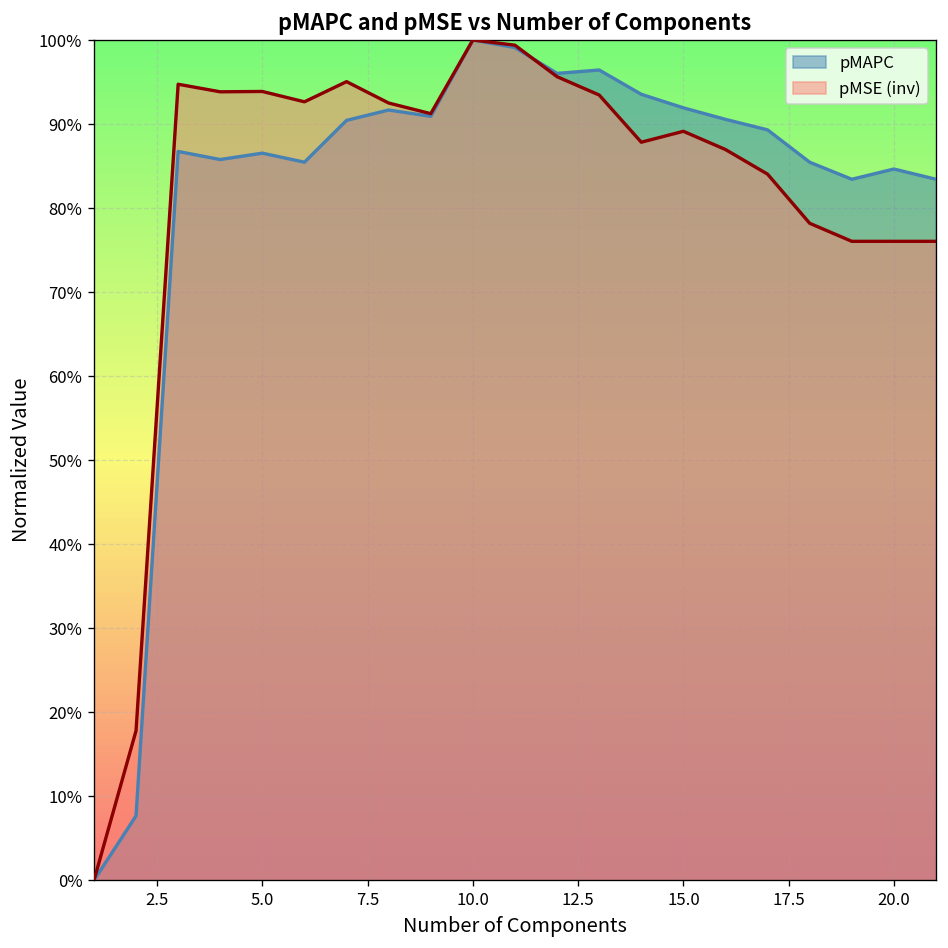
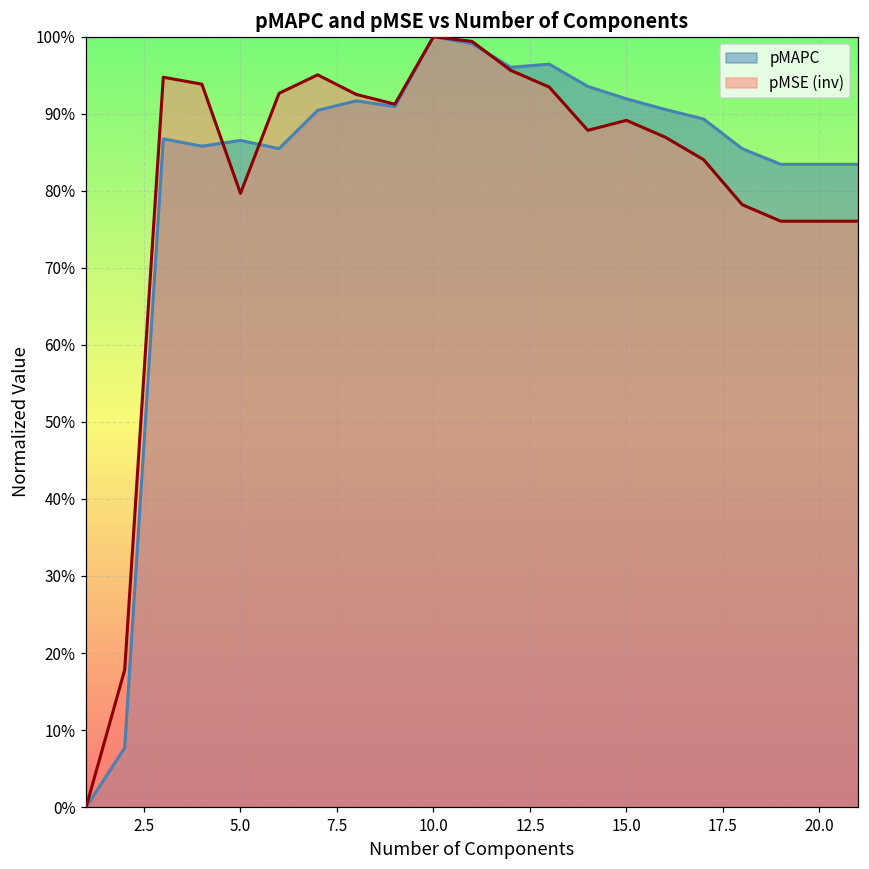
  {
    "pMAPC": {
      "5.0": "87%",
      "15.0": "92%",
-     "20.0": "85%"
+     "20.0": "83%"
    },
    "pMSE (inv)": {
-     "5.0": "94%",
+     "5.0": "80%",
      "15.0": "89%",
      "20.0": "76%"
    }
  }
